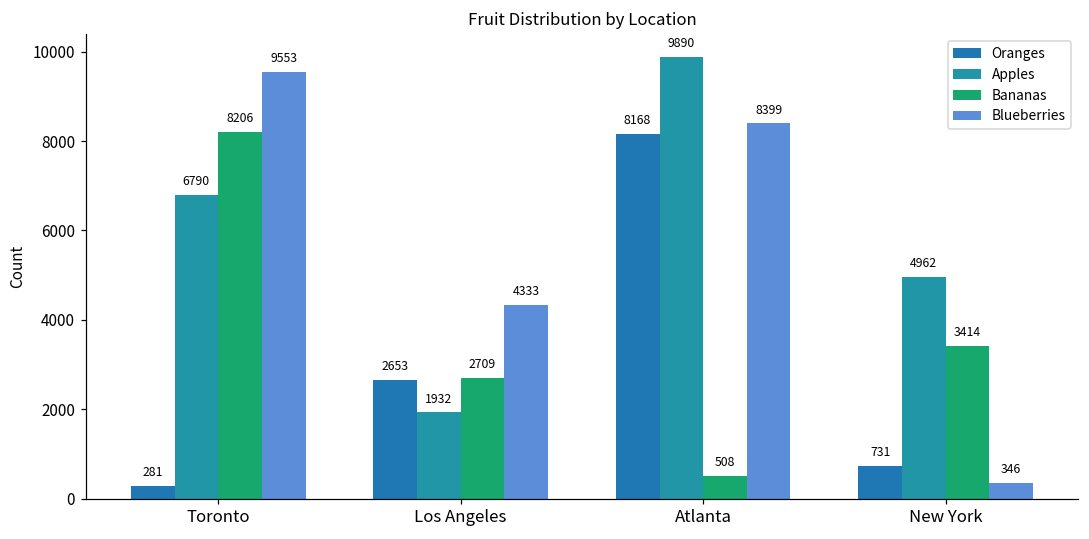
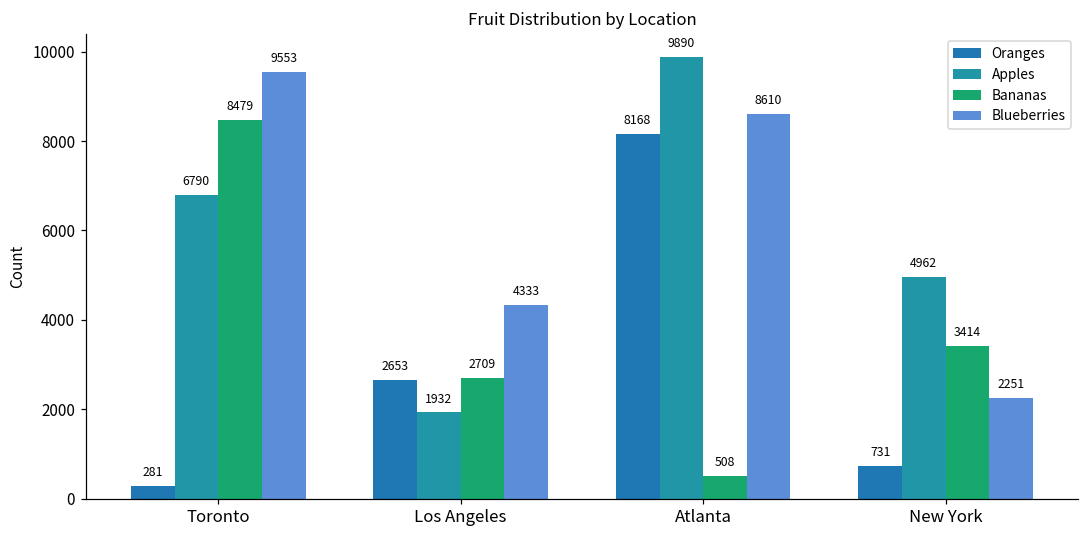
  {
    "Bananas": {
-     "Toronto": 8206,
+     "Toronto": 8479,
      "Los Angeles": 2709,
      "Atlanta": 508,
      "New York": 3414
    },
    "Blueberries": {
      "Toronto": 9553,
      "Los Angeles": 4333,
-     "Atlanta": 8399,
-     "New York": 346
+     "Atlanta": 8610,
+     "New York": 2251
    }
  }
